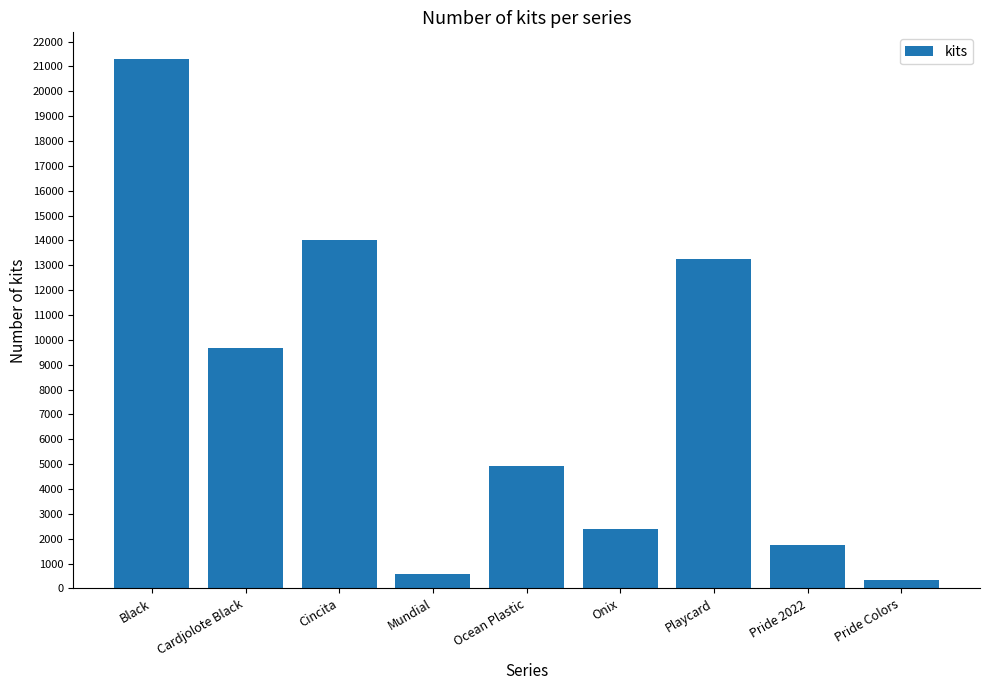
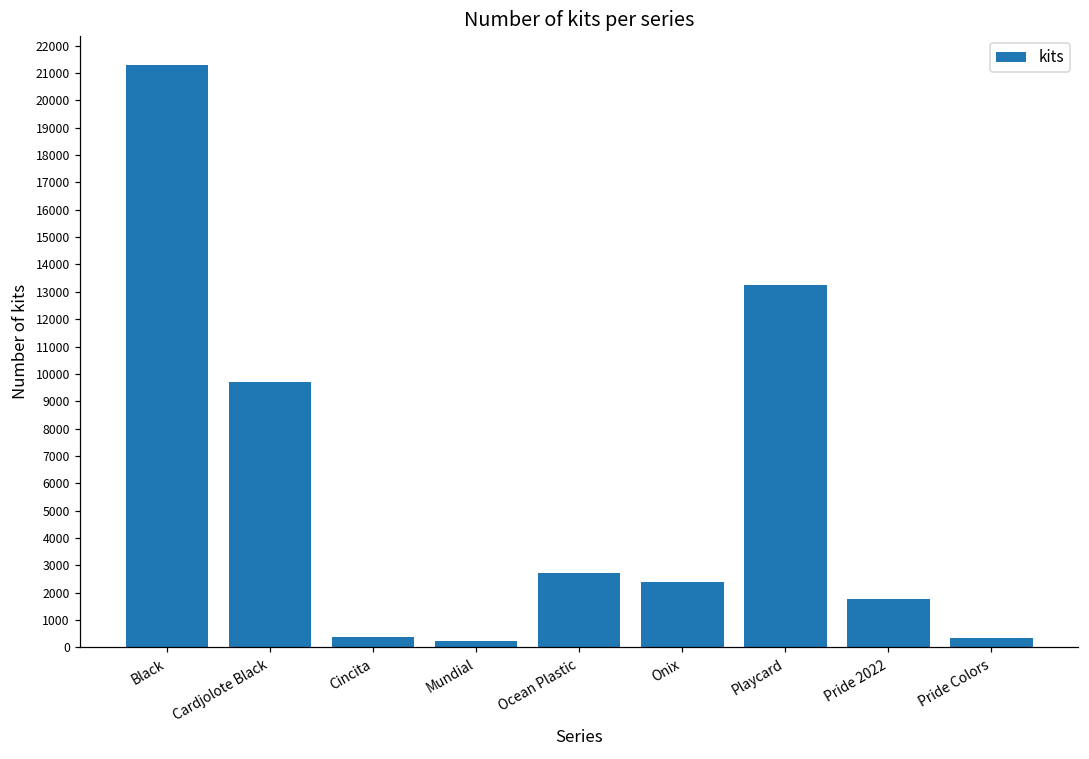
  {
    "Black": 21300,
    "Cardjolote Black": 9700,
-   "Cincita": 14000,
-   "Mundial": 600,
-   "Ocean Plastic": 4900,
+   "Cincita": 400,
+   "Mundial": 200,
+   "Ocean Plastic": 2700,
    "Onix": 2400,
    "Playcard": 13200,
    "Pride 2022": 1800,
    "Pride Colors": 300
  }
